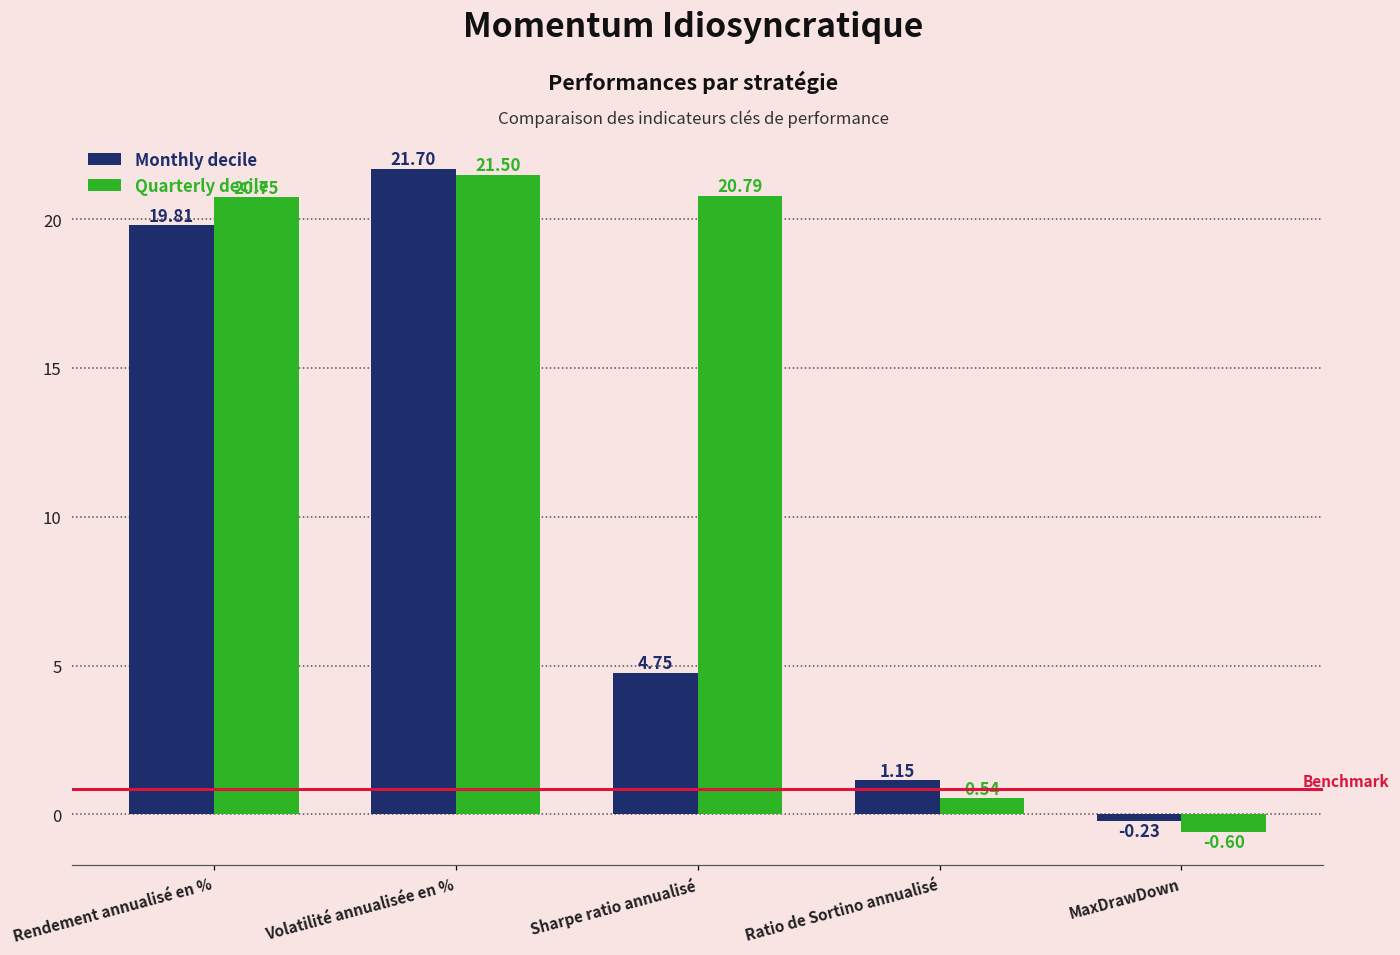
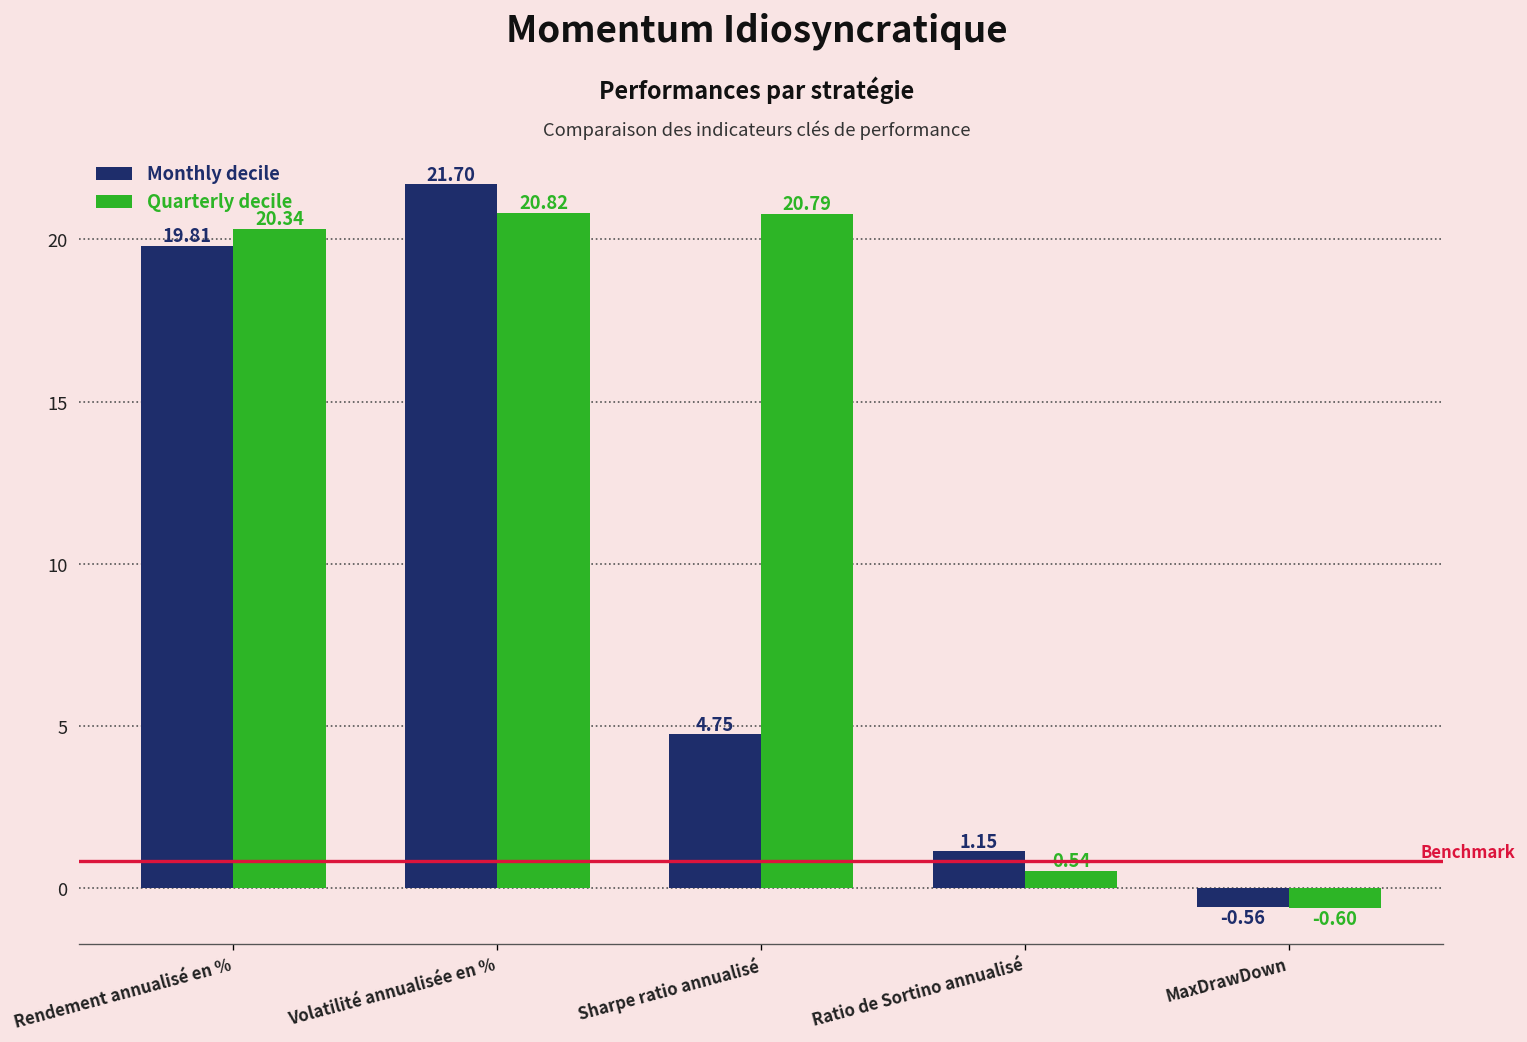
  {
    "Monthly decile": {
      "Rendement annualisé en %": 19.81,
      "Volatilité annualisée en %": 21.70,
      "Sharpe ratio annualisé": 4.75,
      "Ratio de Sortino annualisé": 1.15,
-     "MaxDrawDown": -0.23
+     "MaxDrawDown": -0.56
    },
    "Quarterly decile": {
-     "Rendement annualisé en %": 20.75,
-     "Volatilité annualisée en %": 21.50,
+     "Rendement annualisé en %": 20.34,
+     "Volatilité annualisée en %": 20.82,
      "Sharpe ratio annualisé": 20.79,
      "Ratio de Sortino annualisé": 0.54,
      "MaxDrawDown": -0.60
    }
  }
